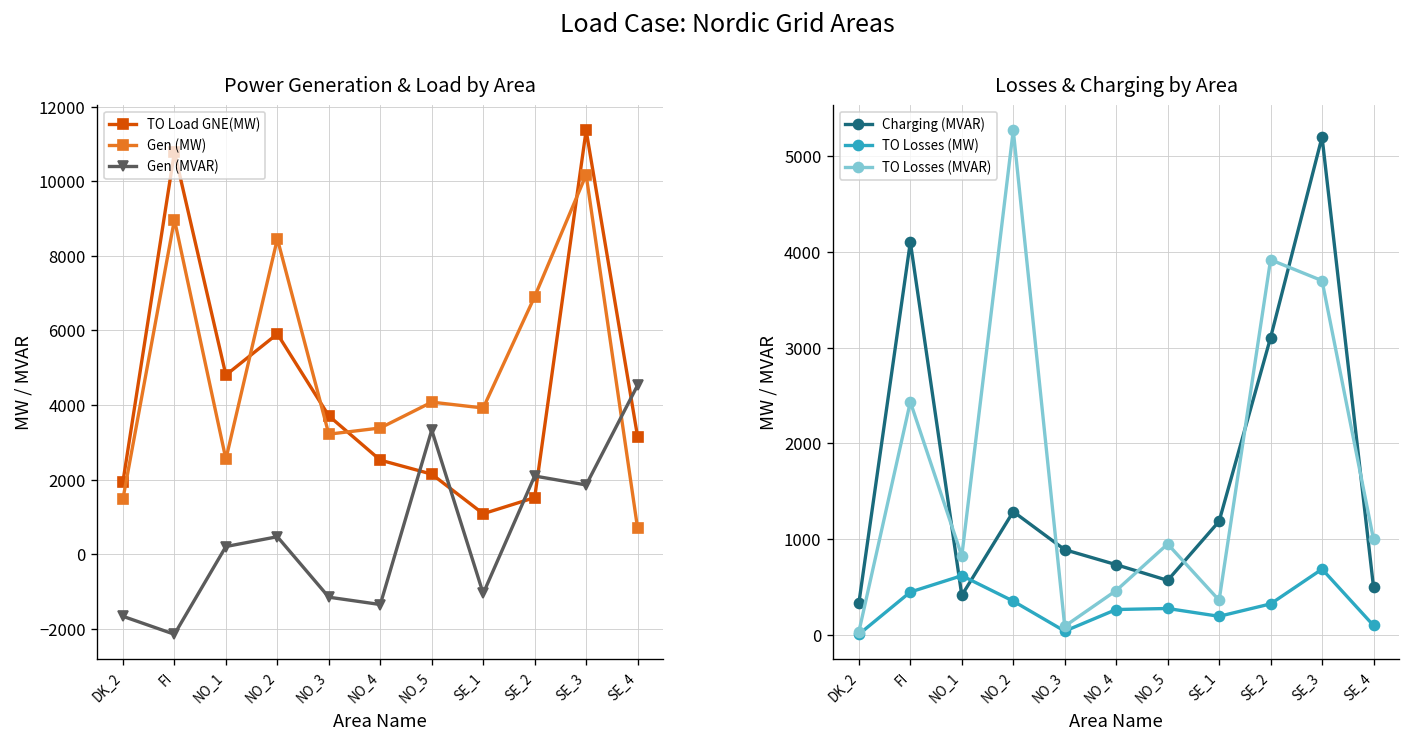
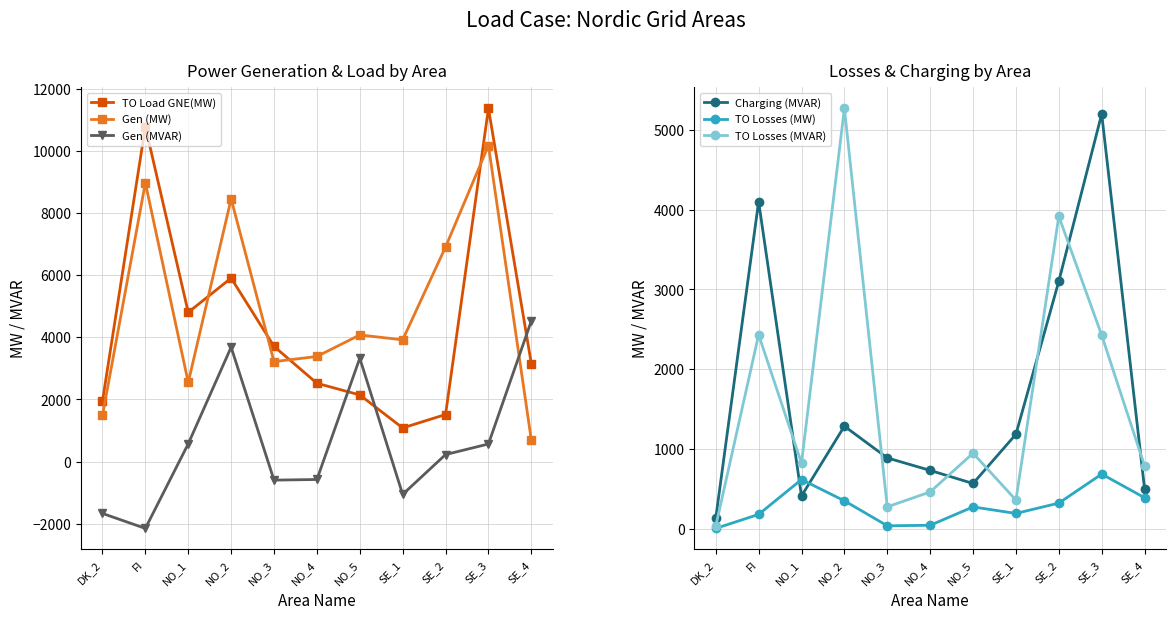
  {
    "Power Generation & Load by Area": {
      "Gen (MVAR)": {
        "DK_2": -1700,
        "FI": -2200,
-       "NO_1": 200,
-       "NO_2": 500,
-       "NO_3": -1200,
-       "NO_4": -1400,
+       "NO_1": 600,
+       "NO_2": 3700,
+       "NO_3": -600,
+       "NO_4": -600,
        "NO_5": 3300,
        "SE_1": -1100,
-       "SE_2": 2100,
-       "SE_3": 1900,
+       "SE_2": 200,
+       "SE_3": 600,
        "SE_4": 4500
      }
    },
    "Losses & Charging by Area": {
      "Charging (MVAR)": {
-       "DK_2": 300,
+       "DK_2": 100,
        "FI": 4100,
        "NO_1": 400,
        "NO_2": 1300,
        "NO_3": 900,
        "NO_4": 700,
        "NO_5": 600,
        "SE_1": 1200,
        "SE_2": 3100,
        "SE_3": 5200,
        "SE_4": 500
      },
      "TO Losses (MW)": {
-       "FI": 400,
+       "FI": 200,
        "NO_1": 600,
        "NO_2": 300,
        "NO_3": 0,
-       "NO_4": 300,
+       "NO_4": 0,
        "NO_5": 300,
        "SE_1": 200,
        "SE_2": 300,
        "SE_3": 700,
-       "SE_4": 100
+       "SE_4": 400
      },
      "TO Losses (MVAR)": {
        "FI": 2400,
        "NO_1": 800,
        "NO_2": 5300,
-       "NO_3": 100,
+       "NO_3": 300,
        "NO_4": 500,
        "NO_5": 900,
        "SE_1": 400,
        "SE_2": 3900,
-       "SE_3": 3700,
-       "SE_4": 1000
+       "SE_3": 2400,
+       "SE_4": 800
      }
    }
  }
